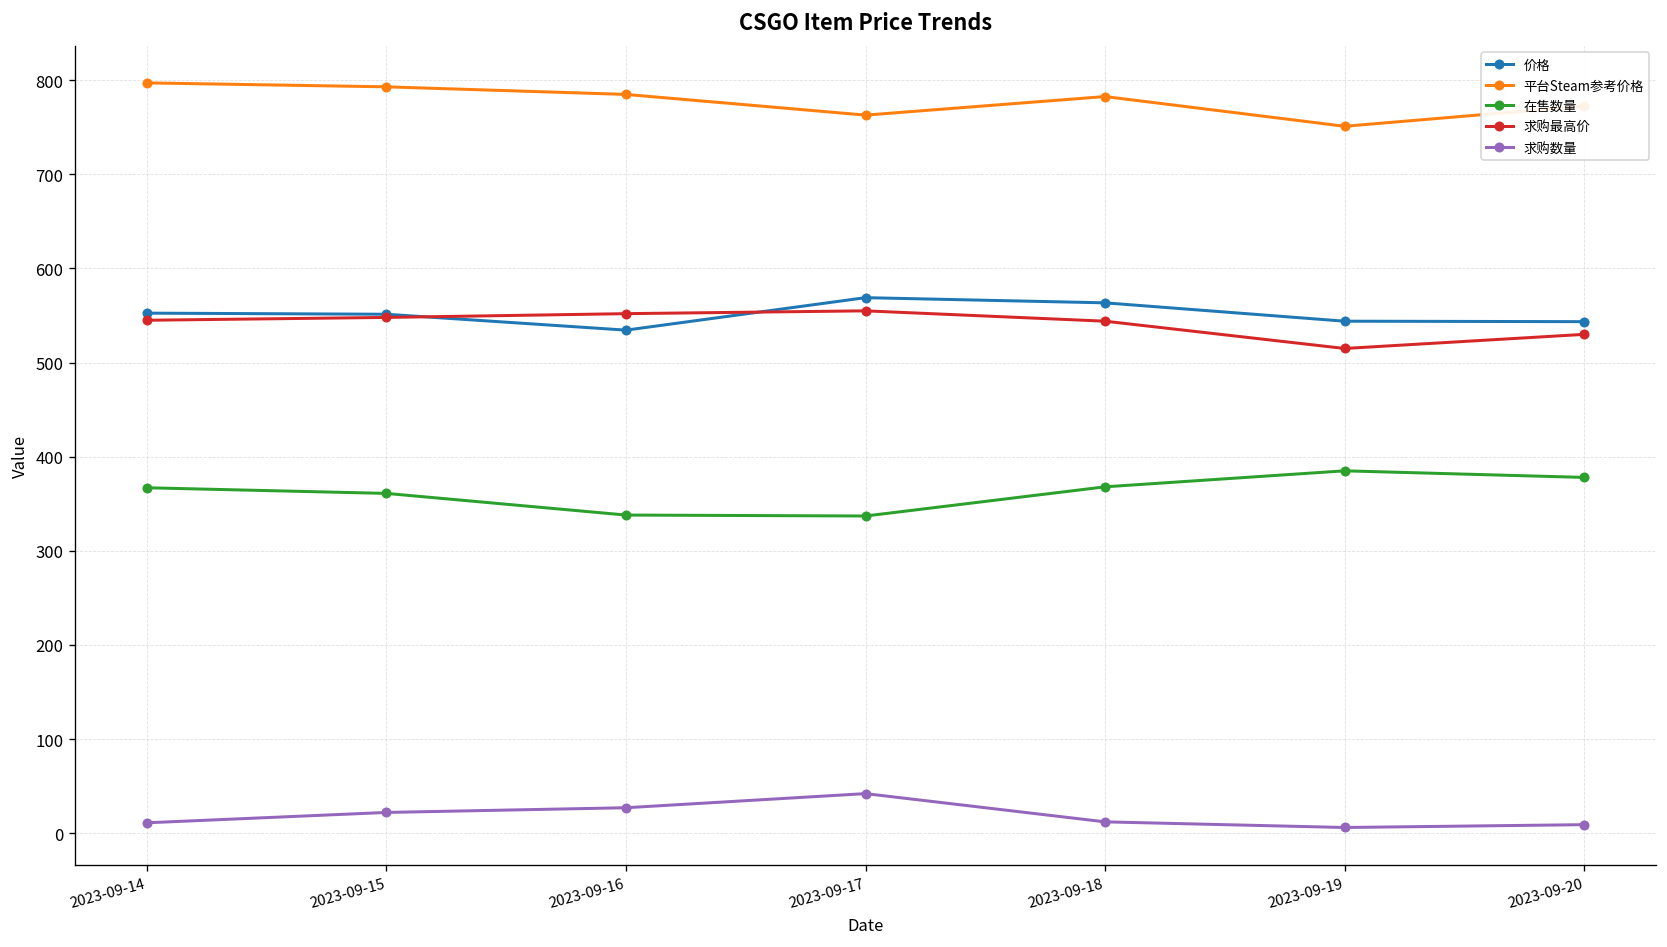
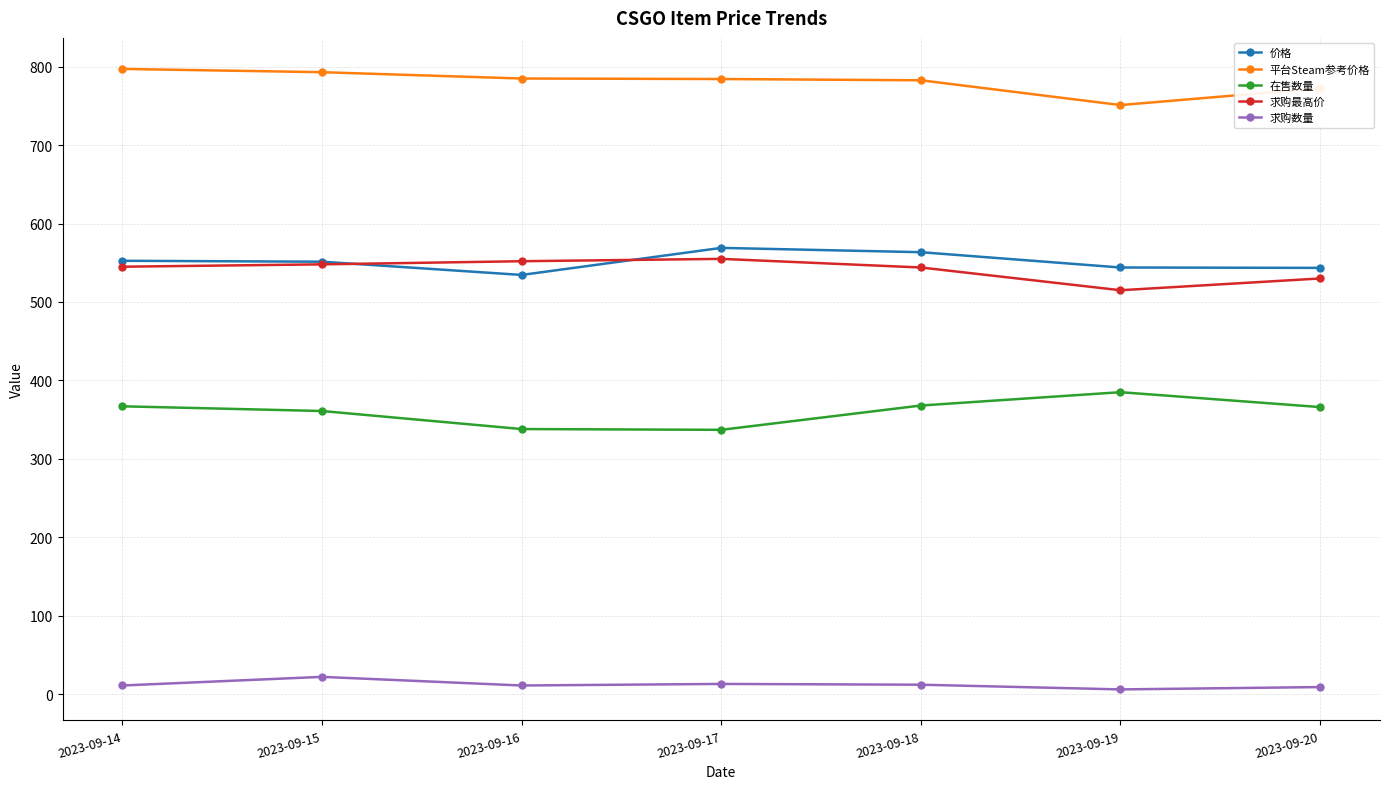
  {
    "价格": {
      "2023-09-14": 550,
      "2023-09-15": 550,
      "2023-09-16": 530,
      "2023-09-17": 570,
      "2023-09-18": 560,
      "2023-09-19": 540,
      "2023-09-20": 540
    },
    "平台Steam参考价格": {
      "2023-09-14": 800,
      "2023-09-15": 790,
      "2023-09-16": 780,
-     "2023-09-17": 760,
+     "2023-09-17": 780,
      "2023-09-18": 780,
      "2023-09-19": 750
    },
    "在售数量": {
      "2023-09-14": 370,
      "2023-09-15": 360,
      "2023-09-16": 340,
      "2023-09-17": 340,
      "2023-09-18": 370,
      "2023-09-19": 390,
-     "2023-09-20": 380
+     "2023-09-20": 370
    },
    "求购最高价": {
      "2023-09-14": 550,
      "2023-09-15": 550,
      "2023-09-16": 550,
      "2023-09-17": 560,
      "2023-09-18": 540,
      "2023-09-19": 520,
      "2023-09-20": 530
    },
    "求购数量": {
      "2023-09-14": 10,
      "2023-09-15": 20,
-     "2023-09-16": 30,
-     "2023-09-17": 40,
+     "2023-09-16": 10,
+     "2023-09-17": 10,
      "2023-09-18": 10,
      "2023-09-19": 10,
      "2023-09-20": 10
    }
  }
